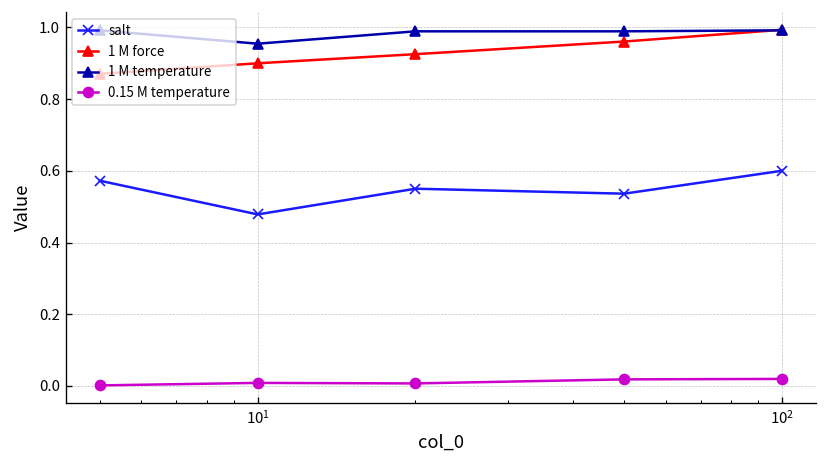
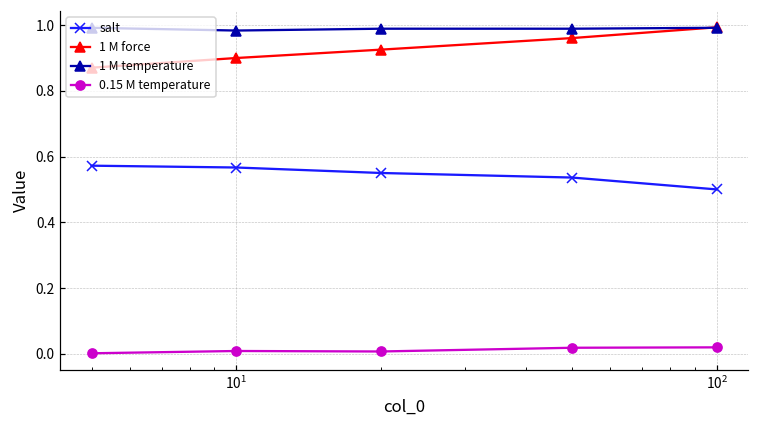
  {
    "salt": {
-     "10^1": 0.48,
-     "10^2": 0.6
+     "10^1": 0.57,
+     "10^2": 0.5
    },
    "1 M force": {
      "10^1": 0.90
    },
    "1 M temperature": {
-     "10^1": 0.95
+     "10^1": 0.98
    },
    "0.15 M temperature": {
      "10^1": 0.01,
      "10^2": 0.02
    }
  }
